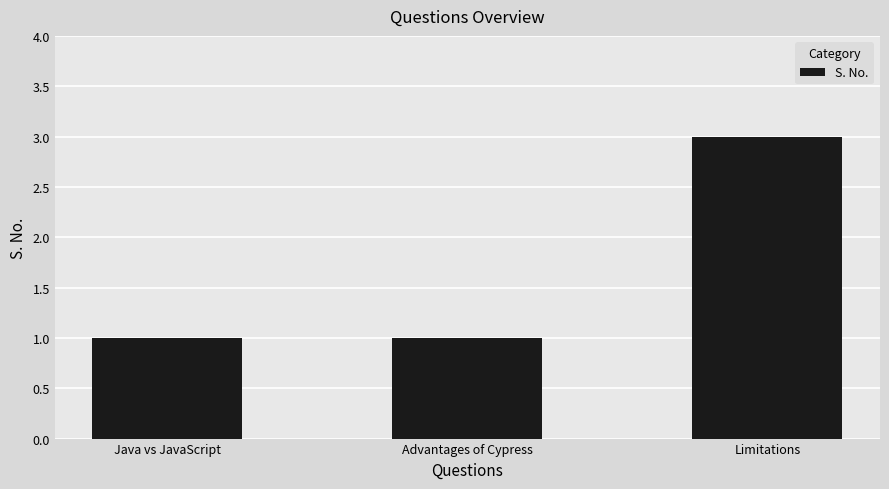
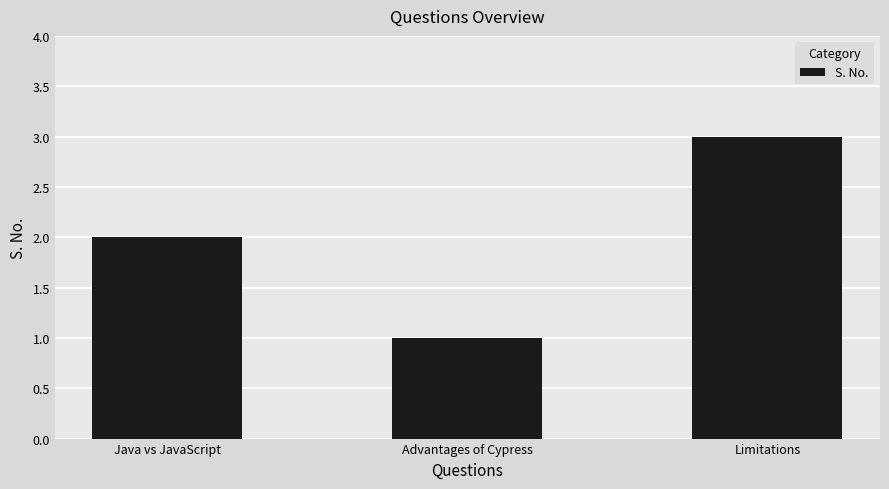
  {
-   "Java vs JavaScript": 1,
+   "Java vs JavaScript": 2,
    "Advantages of Cypress": 1,
    "Limitations": 3
  }
